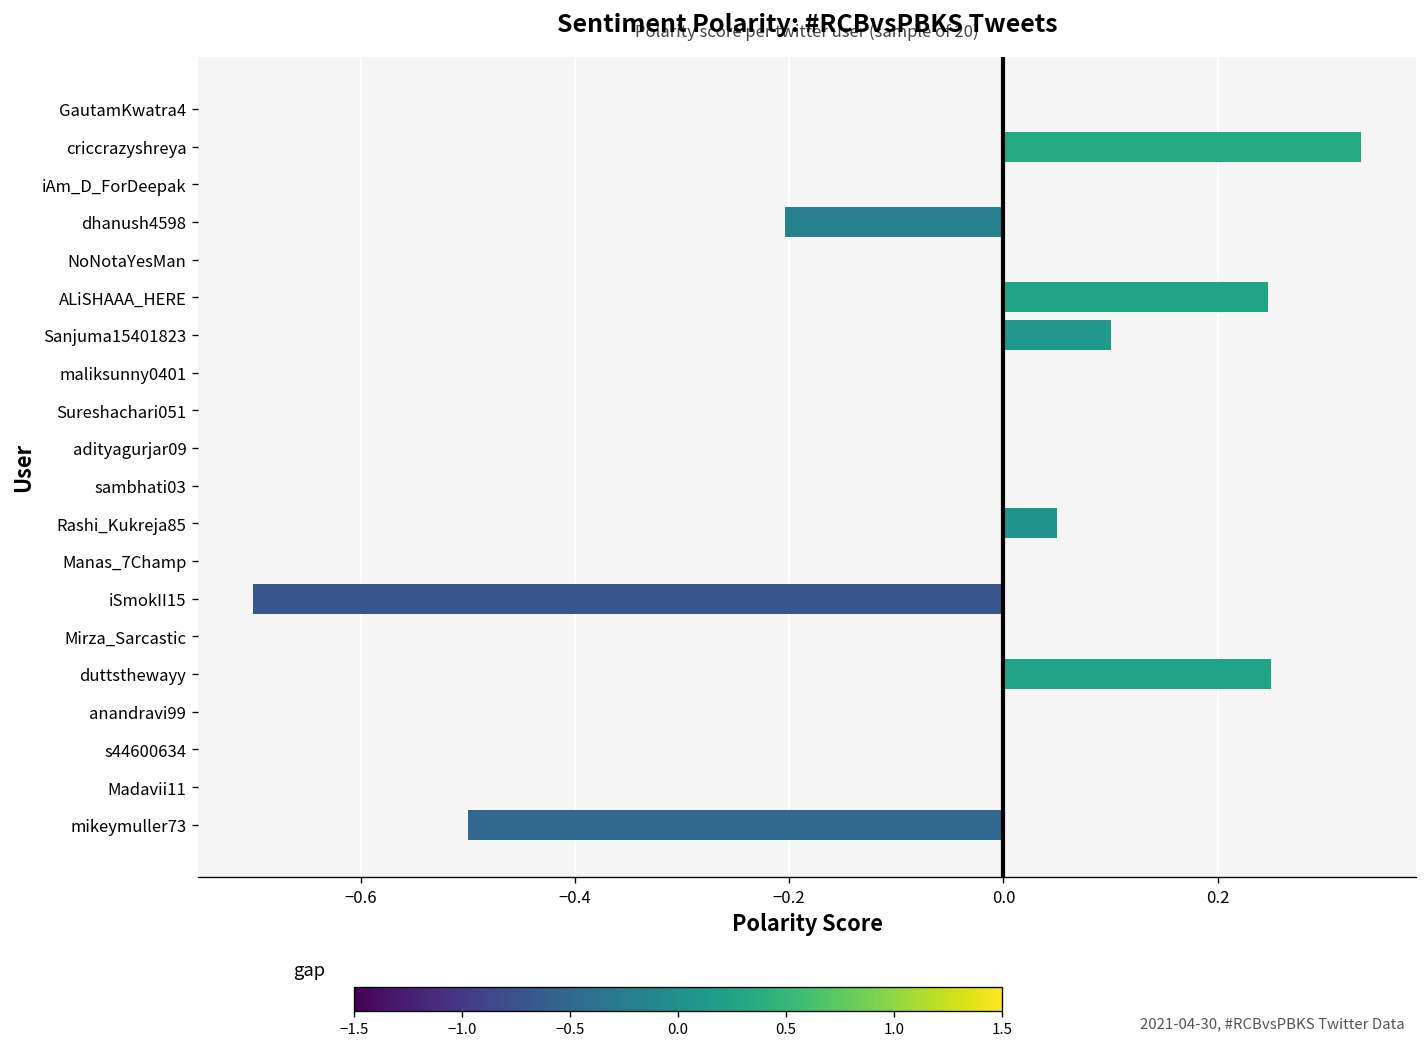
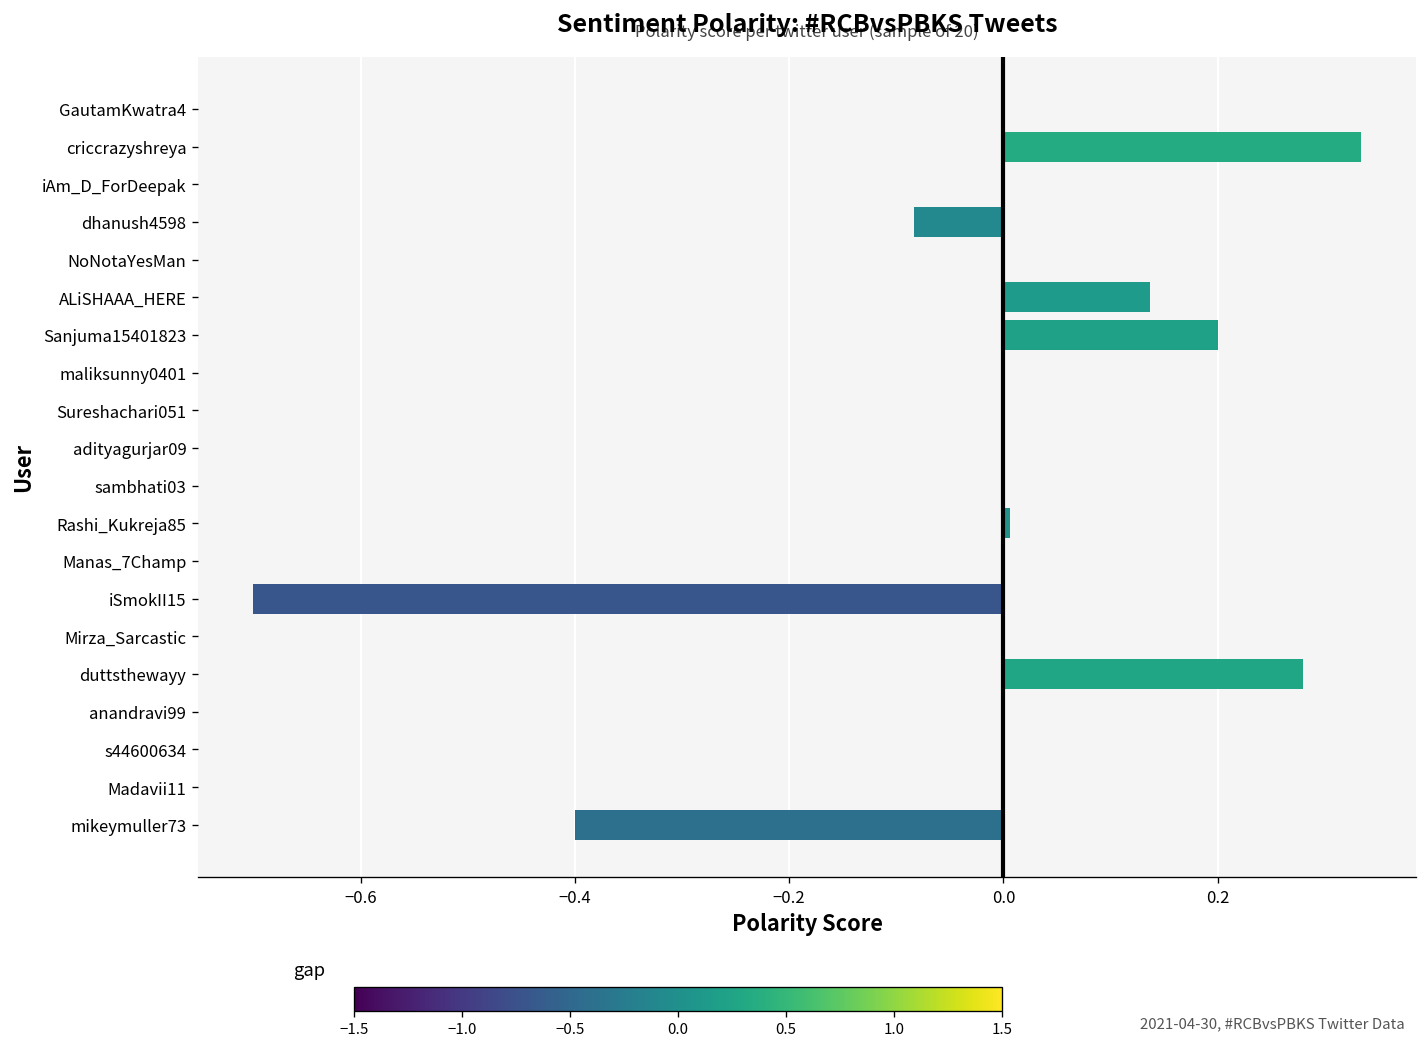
  {
    "GautamKwatra4": 0.00,
    "criccrazyshreya": 0.33,
    "iAm_D_ForDeepak": 0.00,
-   "dhanush4598": -0.20,
+   "dhanush4598": -0.08,
    "NoNotaYesMan": 0.00,
-   "ALiSHAAA_HERE": 0.25,
-   "Sanjuma15401823": 0.1,
+   "ALiSHAAA_HERE": 0.14,
+   "Sanjuma15401823": 0.2,
    "maliksunny0401": 0.00,
    "Sureshachari051": 0.00,
    "adityagurjar09": 0.00,
    "sambhati03": 0.00,
-   "Rashi_Kukreja85": 0.05,
+   "Rashi_Kukreja85": 0.01,
    "Manas_7Champ": 0.00,
    "iSmokII15": -0.70,
    "Mirza_Sarcastic": 0.00,
-   "duttsthewayy": 0.25,
+   "duttsthewayy": 0.28,
    "anandravi99": 0.00,
    "s44600634": 0.00,
    "Madavii11": 0.00,
-   "mikeymuller73": -0.5
+   "mikeymuller73": -0.4
  }
